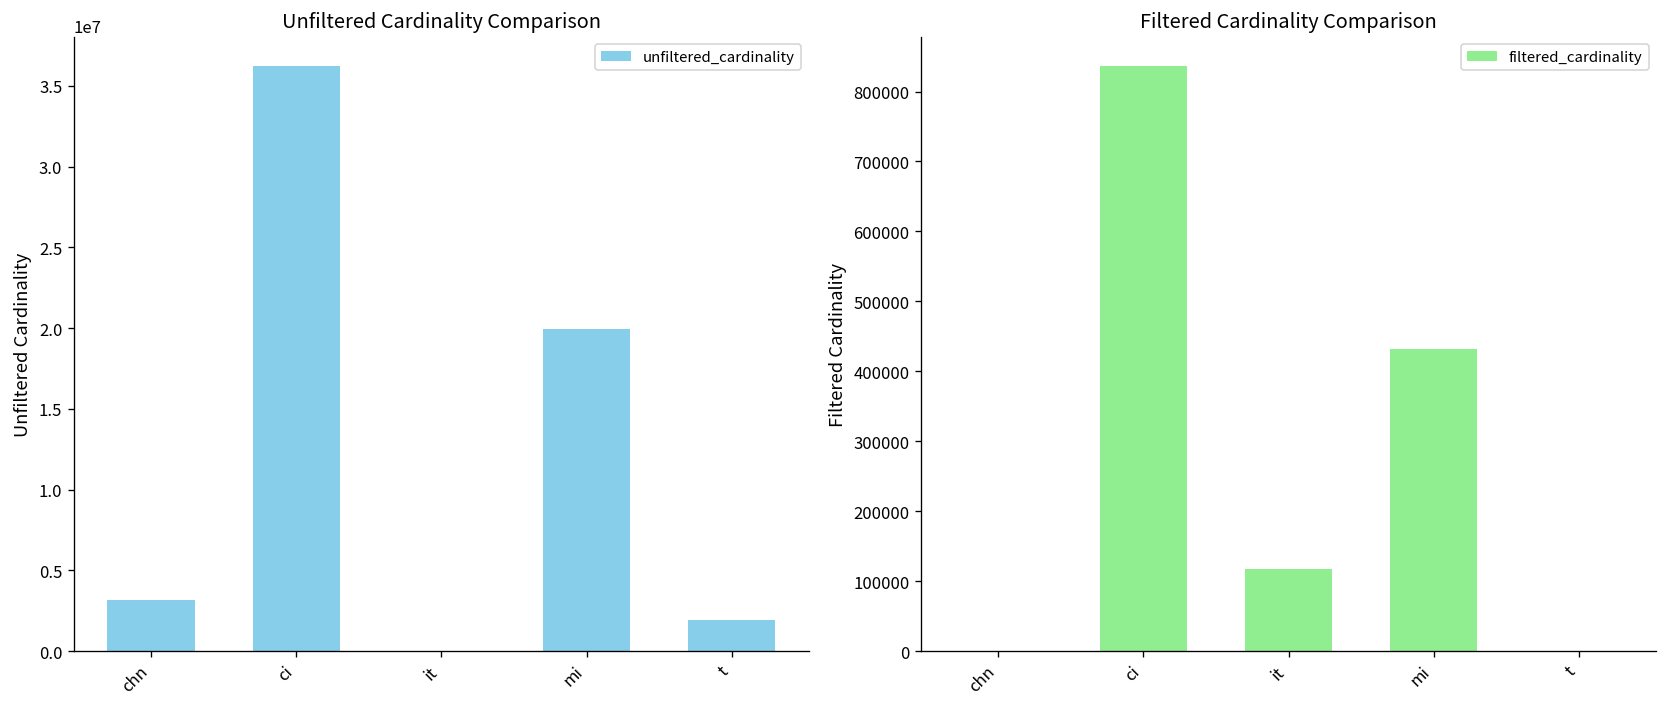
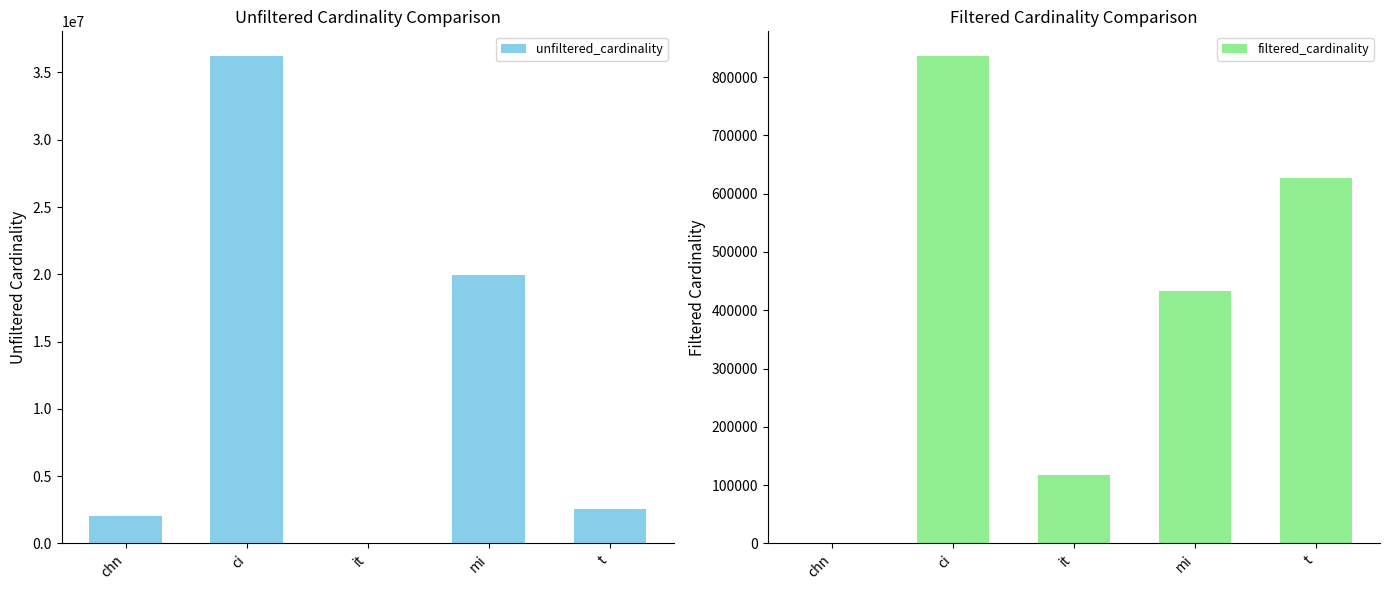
  {
    "Unfiltered Cardinality Comparison": {
-     "chn": 3100000,
+     "chn": 2000000,
      "ci": 36200000,
      "mi": 19900000,
-     "t": 1900000
+     "t": 2500000
    },
    "Filtered Cardinality Comparison": {
      "ci": 840000,
      "it": 120000,
      "mi": 430000,
-     "t": 0
+     "t": 630000
    }
  }
